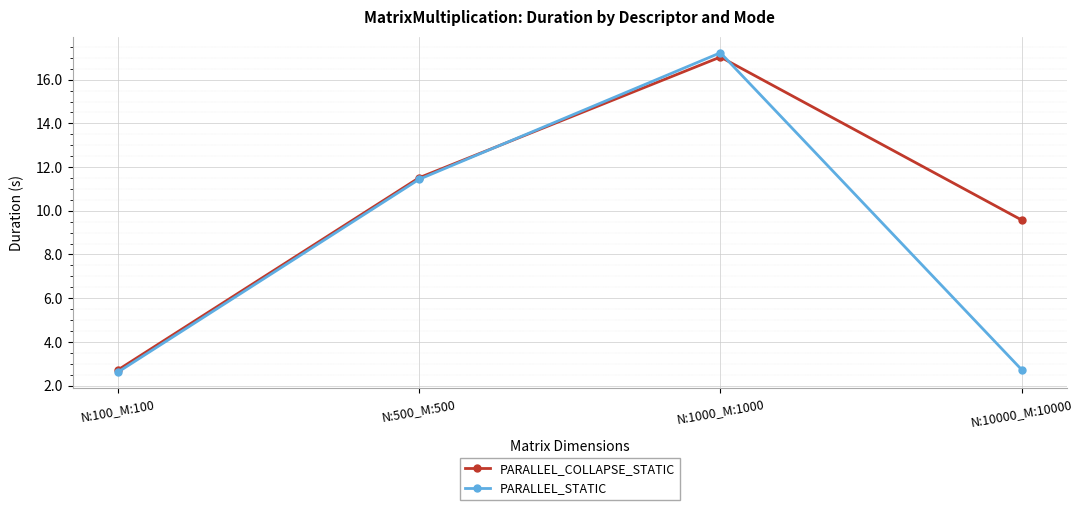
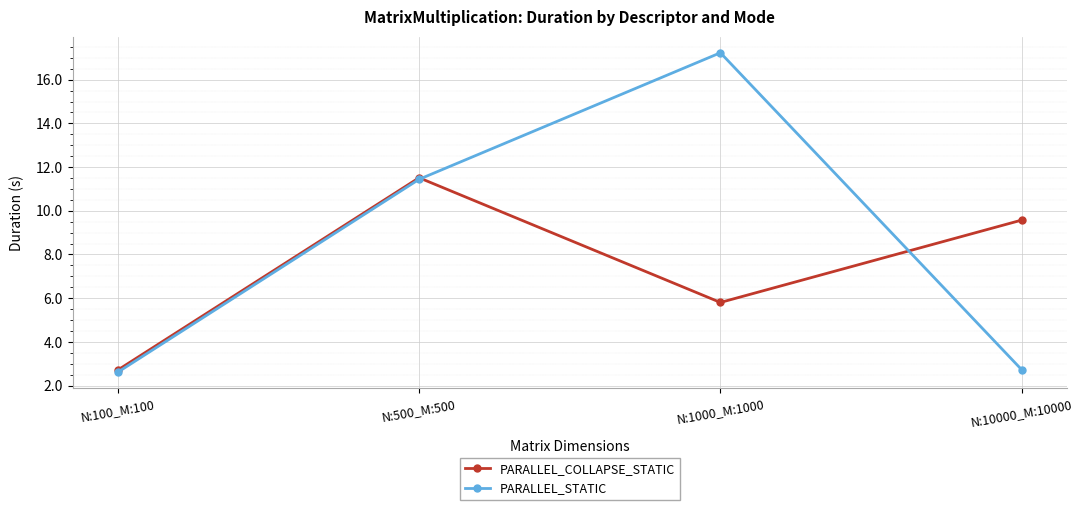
  {
    "PARALLEL_COLLAPSE_STATIC": {
-     "N:1000_M:1000": 17.0,
+     "N:1000_M:1000": 5.8,
      "N:10000_M:10000": 9.6
    },
    "PARALLEL_STATIC": {
      "N:1000_M:1000": 17.2,
      "N:10000_M:10000": 2.7
    }
  }
